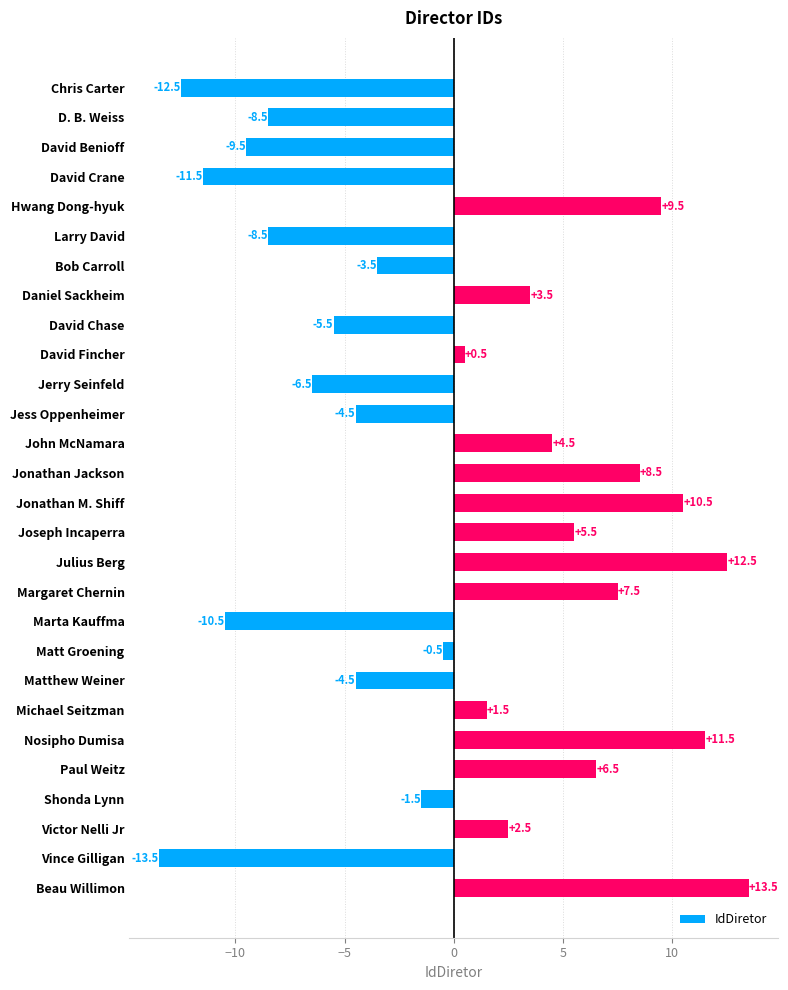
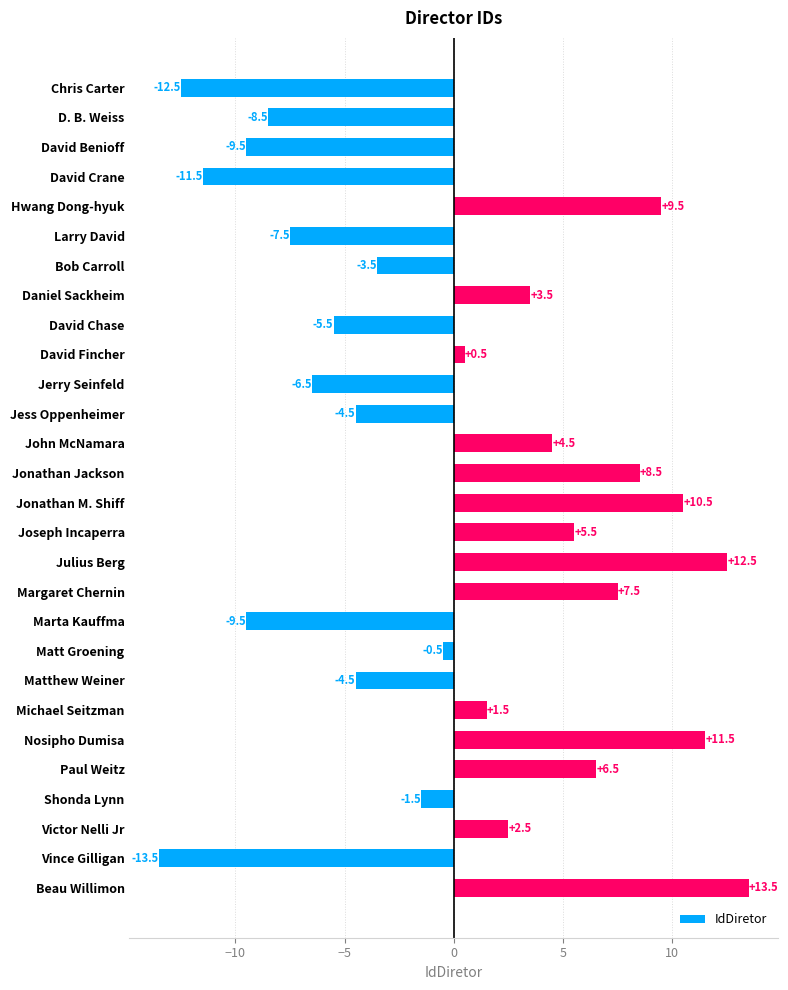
  {
    "Chris Carter": "-12.5",
    "D. B. Weiss": "-8.5",
    "David Benioff": "-9.5",
    "David Crane": "-11.5",
    "Hwang Dong-hyuk": "+9.5",
-   "Larry David": "-8.5",
+   "Larry David": "-7.5",
    "Bob Carroll": "-3.5",
    "Daniel Sackheim": "+3.5",
    "David Chase": "-5.5",
    "David Fincher": "+0.5",
    "Jerry Seinfeld": "-6.5",
    "Jess Oppenheimer": "-4.5",
    "John McNamara": "+4.5",
    "Jonathan Jackson": "+8.5",
    "Jonathan M. Shiff": "+10.5",
    "Joseph Incaperra": "+5.5",
    "Julius Berg": "+12.5",
    "Margaret Chernin": "+7.5",
-   "Marta Kauffma": "-10.5",
+   "Marta Kauffma": "-9.5",
    "Matt Groening": "-0.5",
    "Matthew Weiner": "-4.5",
    "Michael Seitzman": "+1.5",
    "Nosipho Dumisa": "+11.5",
    "Paul Weitz": "+6.5",
    "Shonda Lynn": "-1.5",
    "Victor Nelli Jr": "+2.5",
    "Vince Gilligan": "-13.5",
    "Beau Willimon": "+13.5"
  }
